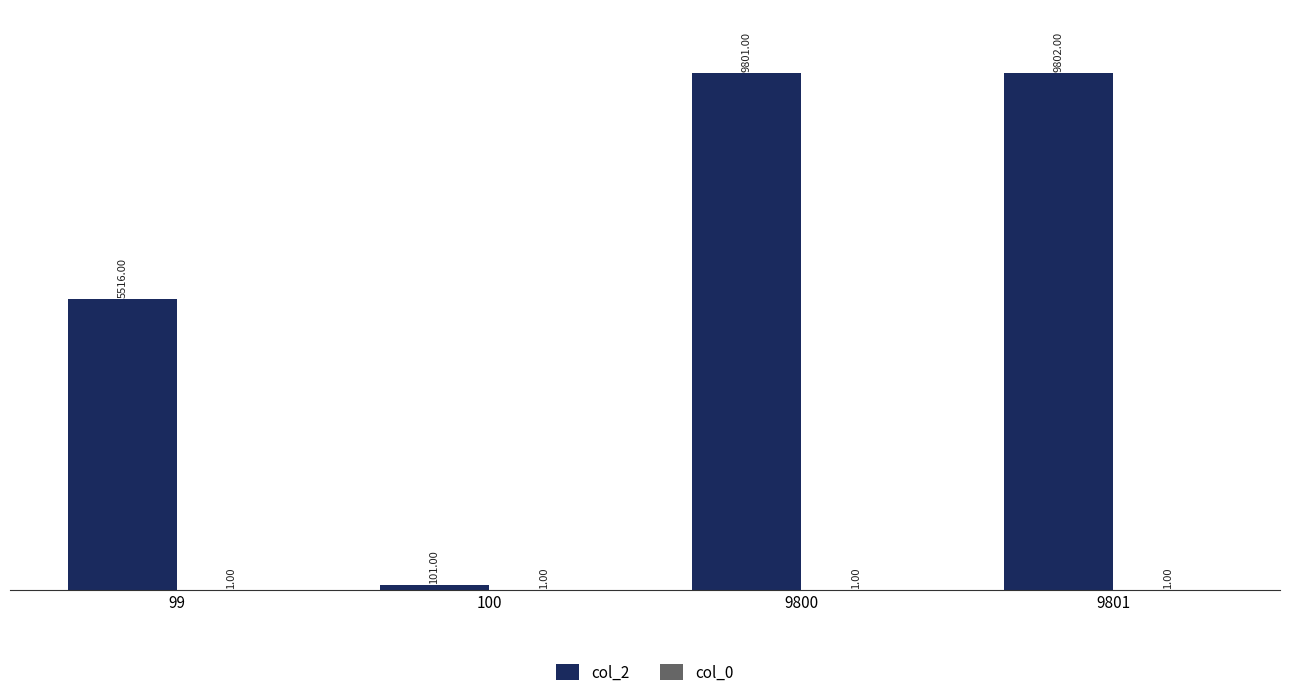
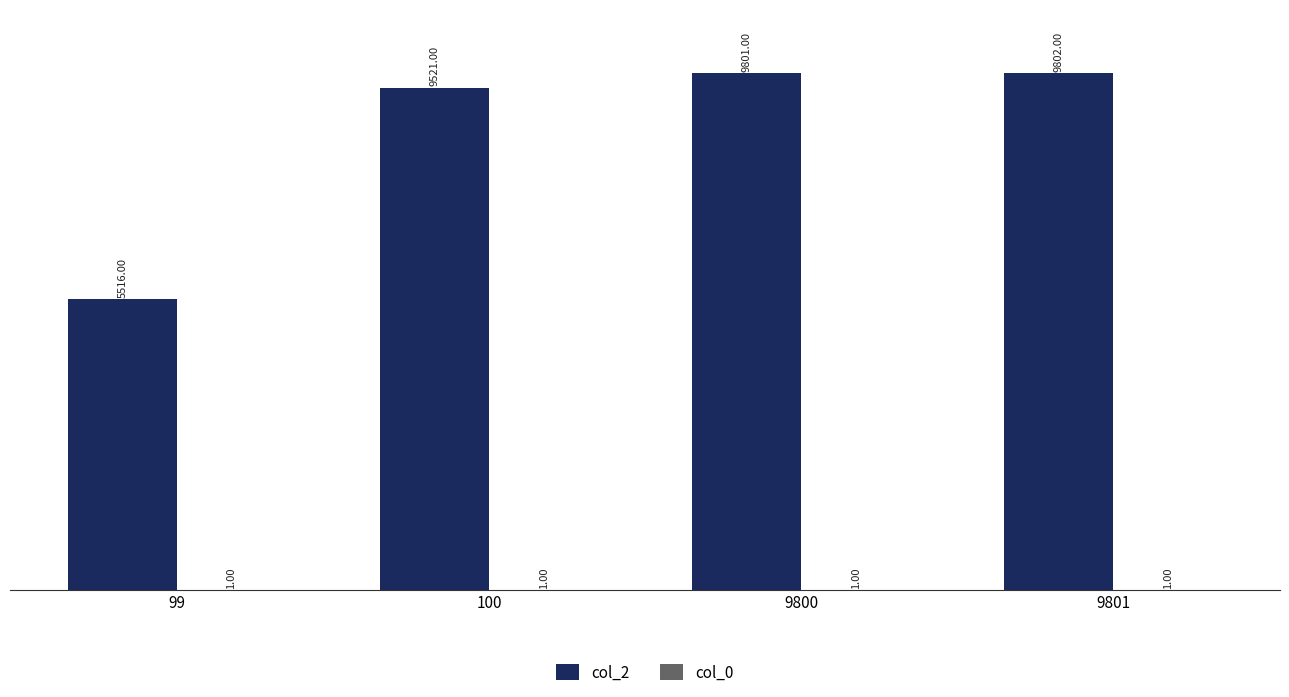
  {
    "col_2": {
      "99": 5516.00,
-     "100": 101.00,
+     "100": 9521.00,
      "9800": 9801.00,
      "9801": 9802.00
    },
    "col_0": {
      "99": 1.00,
      "100": 1.00,
      "9800": 1.00,
      "9801": 1.00
    }
  }
